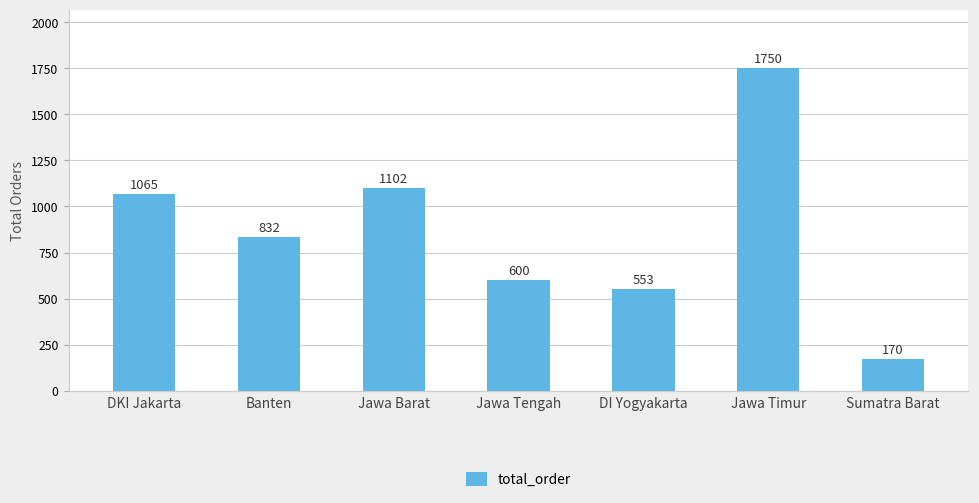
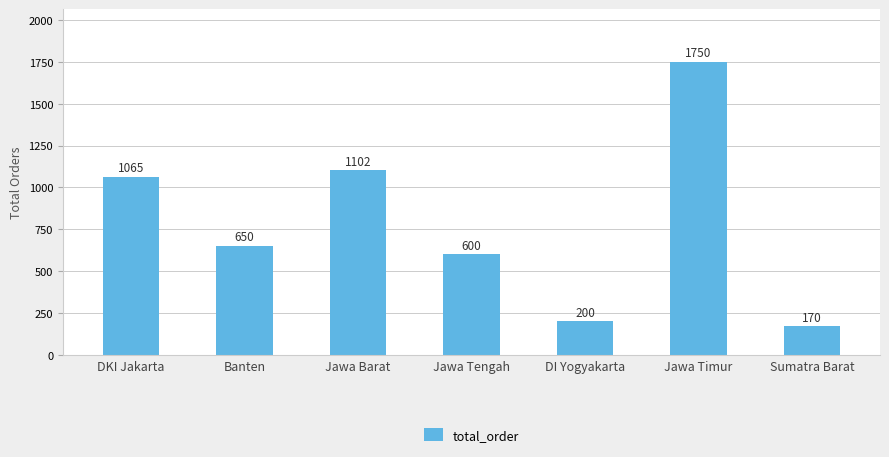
  {
    "DKI Jakarta": 1065,
-   "Banten": 832,
+   "Banten": 650,
    "Jawa Barat": 1102,
    "Jawa Tengah": 600,
-   "DI Yogyakarta": 553,
+   "DI Yogyakarta": 200,
    "Jawa Timur": 1750,
    "Sumatra Barat": 170
  }
